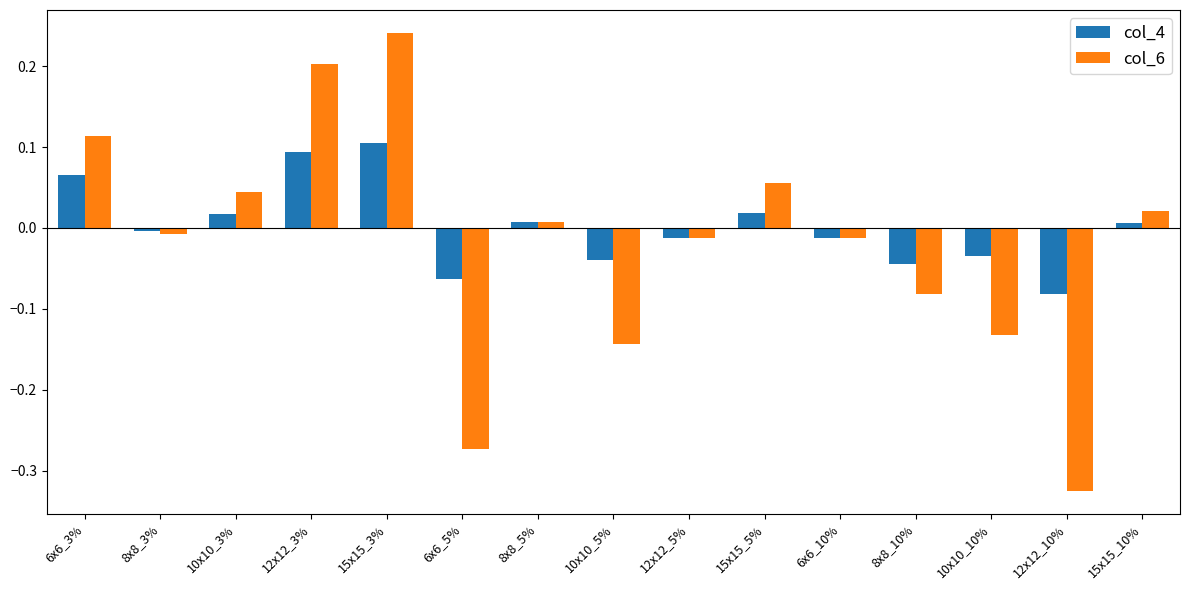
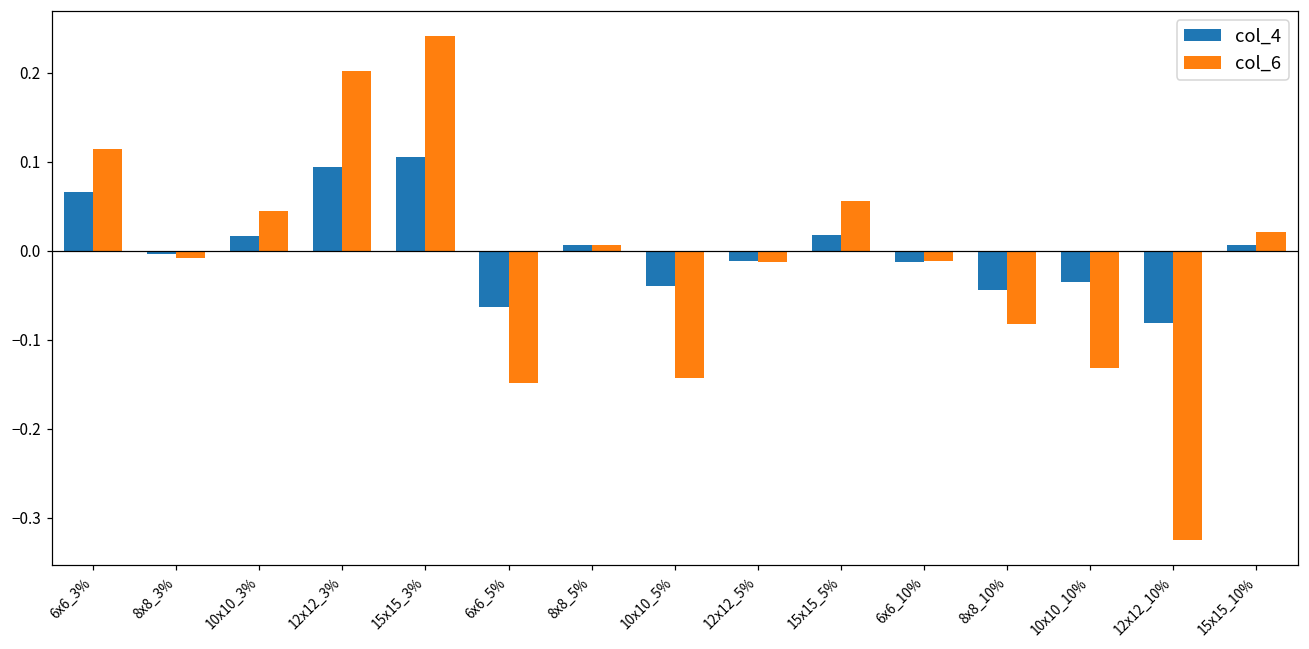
  {
    "col_4": {
      "6x6_3%": 0.07,
      "8x8_3%": 0.00,
      "10x10_3%": 0.02,
      "12x12_3%": 0.09,
      "15x15_3%": 0.11,
      "6x6_5%": -0.06,
      "8x8_5%": 0.01,
      "10x10_5%": -0.04,
      "12x12_5%": -0.01,
      "15x15_5%": 0.02,
      "6x6_10%": -0.01,
      "8x8_10%": -0.04,
      "10x10_10%": -0.04,
      "12x12_10%": -0.08,
      "15x15_10%": 0.01
    },
    "col_6": {
      "6x6_3%": 0.11,
      "8x8_3%": -0.01,
      "10x10_3%": 0.05,
      "12x12_3%": 0.20,
      "15x15_3%": 0.24,
-     "6x6_5%": -0.27,
+     "6x6_5%": -0.15,
      "8x8_5%": 0.01,
      "10x10_5%": -0.14,
      "12x12_5%": -0.01,
      "15x15_5%": 0.06,
      "6x6_10%": -0.01,
      "8x8_10%": -0.08,
      "10x10_10%": -0.13,
      "12x12_10%": -0.33,
      "15x15_10%": 0.02
    }
  }
